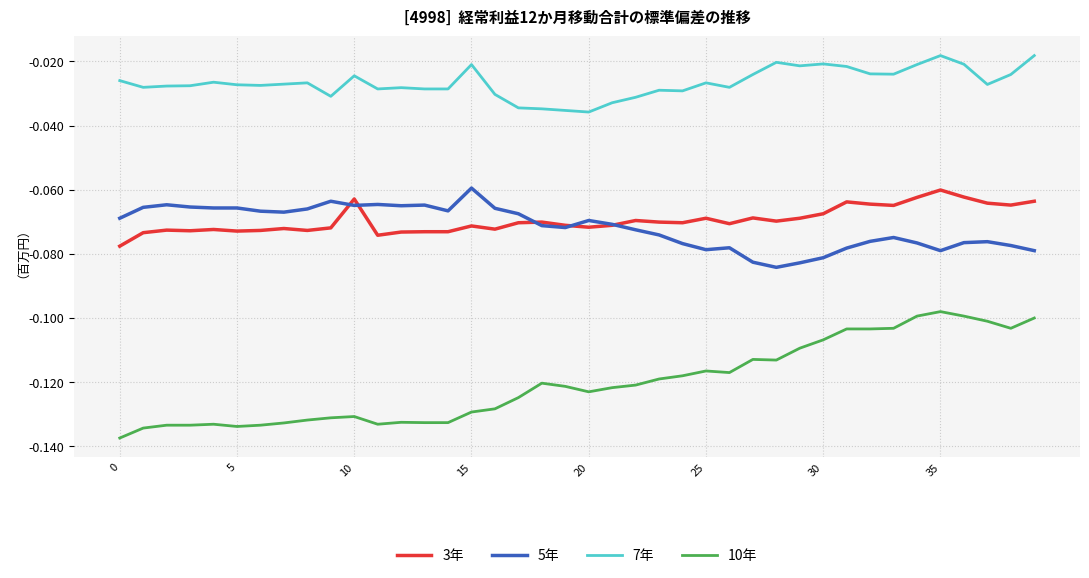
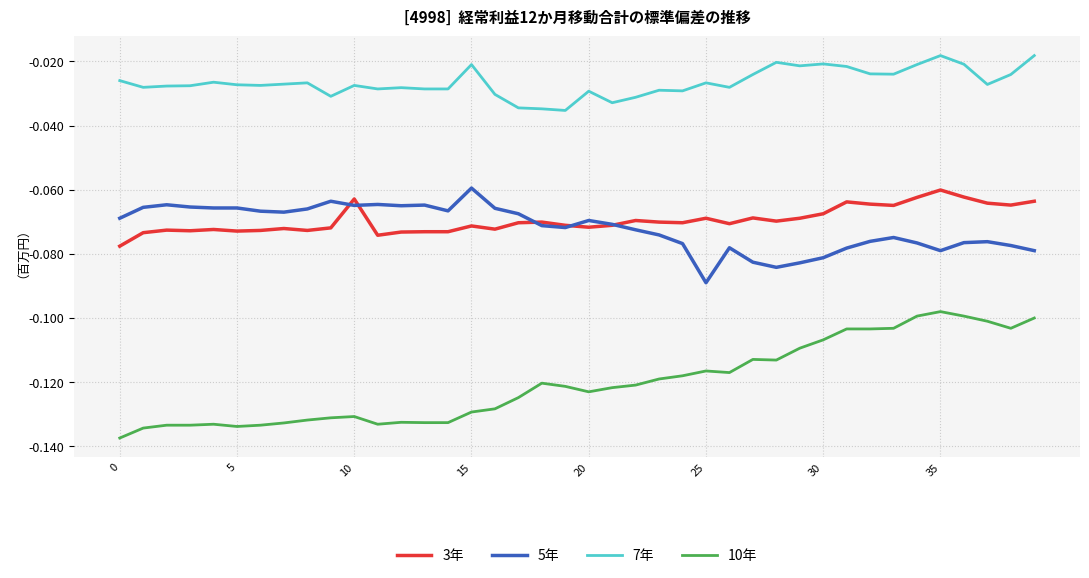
  {
    "3年": {
      "0": -0.078,
      "5": -0.073,
      "10": -0.063,
      "15": -0.071,
      "20": -0.072,
      "25": -0.069,
      "30": -0.068,
      "35": -0.060
    },
    "5年": {
      "0": -0.069,
      "5": -0.066,
      "10": -0.065,
      "15": -0.060,
      "20": -0.070,
-     "25": -0.079,
+     "25": -0.089,
      "30": -0.081,
      "35": -0.079
    },
    "7年": {
      "0": -0.026,
      "5": -0.027,
-     "10": -0.025,
+     "10": -0.028,
      "15": -0.021,
-     "20": -0.036,
+     "20": -0.029,
      "25": -0.027,
      "30": -0.021,
      "35": -0.018
    },
    "10年": {
      "0": -0.137,
      "5": -0.134,
      "10": -0.131,
      "15": -0.129,
      "20": -0.123,
      "25": -0.117,
      "30": -0.107,
      "35": -0.098
    }
  }
